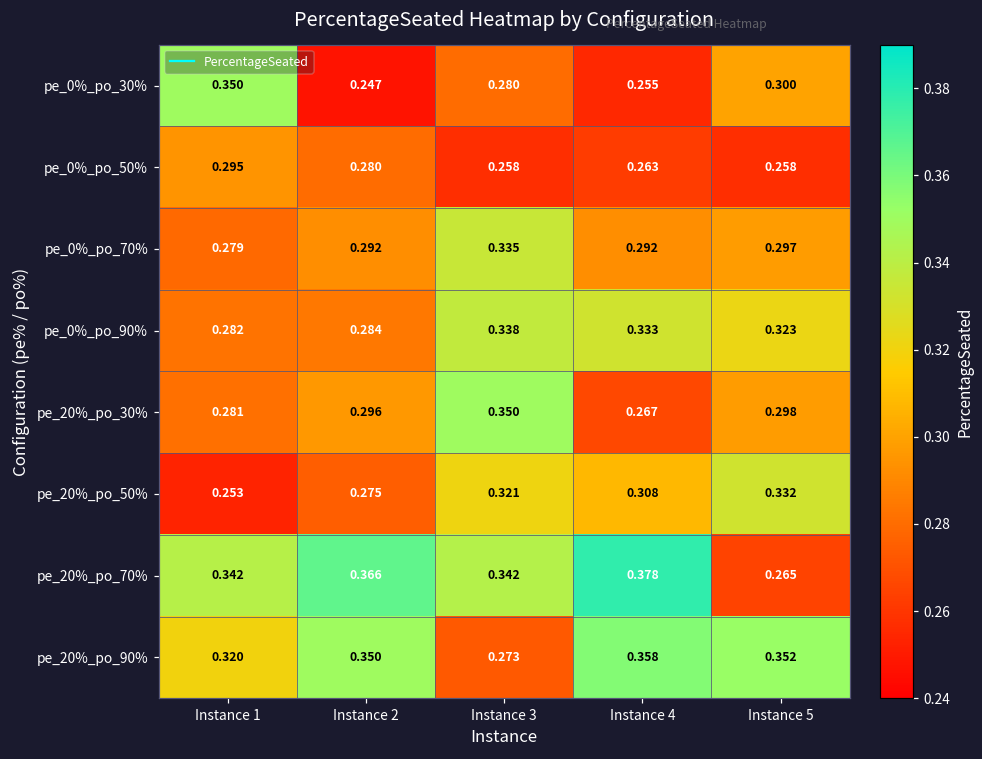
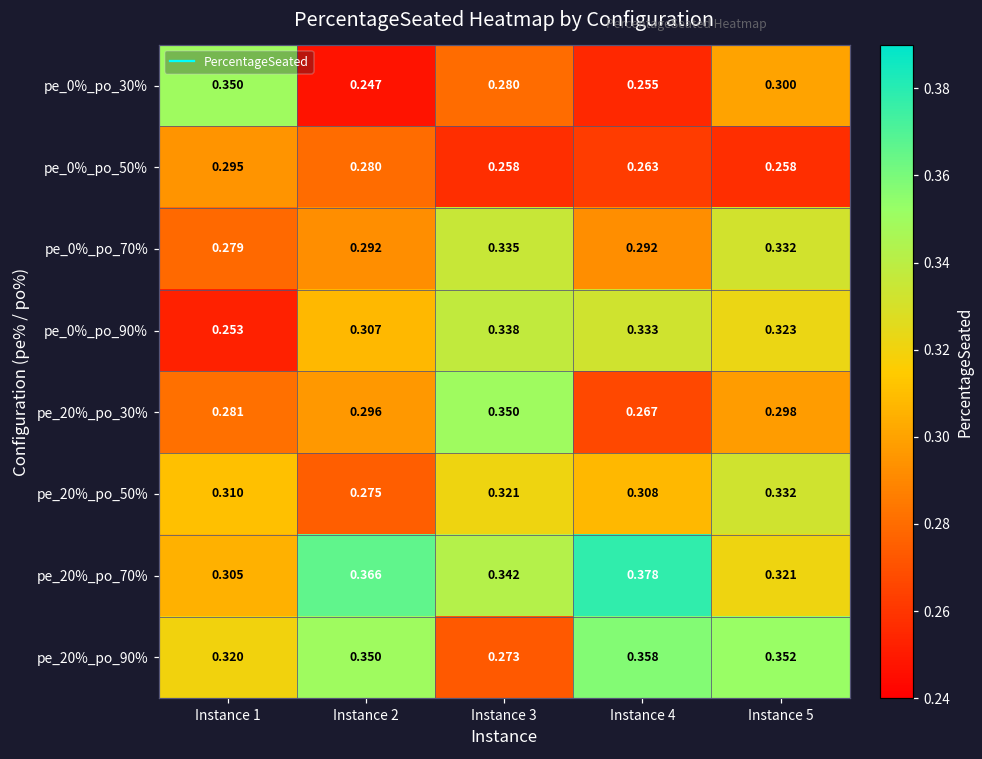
  {
    "pe_0%_po_30%": {
      "Instance 1": 0.350,
      "Instance 2": 0.247,
      "Instance 3": 0.280,
      "Instance 4": 0.255,
      "Instance 5": 0.300
    },
    "pe_0%_po_50%": {
      "Instance 1": 0.295,
      "Instance 2": 0.280,
      "Instance 3": 0.258,
      "Instance 4": 0.263,
      "Instance 5": 0.258
    },
    "pe_0%_po_70%": {
      "Instance 1": 0.279,
      "Instance 2": 0.292,
      "Instance 3": 0.335,
      "Instance 4": 0.292,
-     "Instance 5": 0.297
+     "Instance 5": 0.332
    },
    "pe_0%_po_90%": {
-     "Instance 1": 0.282,
-     "Instance 2": 0.284,
+     "Instance 1": 0.253,
+     "Instance 2": 0.307,
      "Instance 3": 0.338,
      "Instance 4": 0.333,
      "Instance 5": 0.323
    },
    "pe_20%_po_30%": {
      "Instance 1": 0.281,
      "Instance 2": 0.296,
      "Instance 3": 0.350,
      "Instance 4": 0.267,
      "Instance 5": 0.298
    },
    "pe_20%_po_50%": {
-     "Instance 1": 0.253,
+     "Instance 1": 0.310,
      "Instance 2": 0.275,
      "Instance 3": 0.321,
      "Instance 4": 0.308,
      "Instance 5": 0.332
    },
    "pe_20%_po_70%": {
-     "Instance 1": 0.342,
+     "Instance 1": 0.305,
      "Instance 2": 0.366,
      "Instance 3": 0.342,
      "Instance 4": 0.378,
-     "Instance 5": 0.265
+     "Instance 5": 0.321
    },
    "pe_20%_po_90%": {
      "Instance 1": 0.320,
      "Instance 2": 0.350,
      "Instance 3": 0.273,
      "Instance 4": 0.358,
      "Instance 5": 0.352
    }
  }
